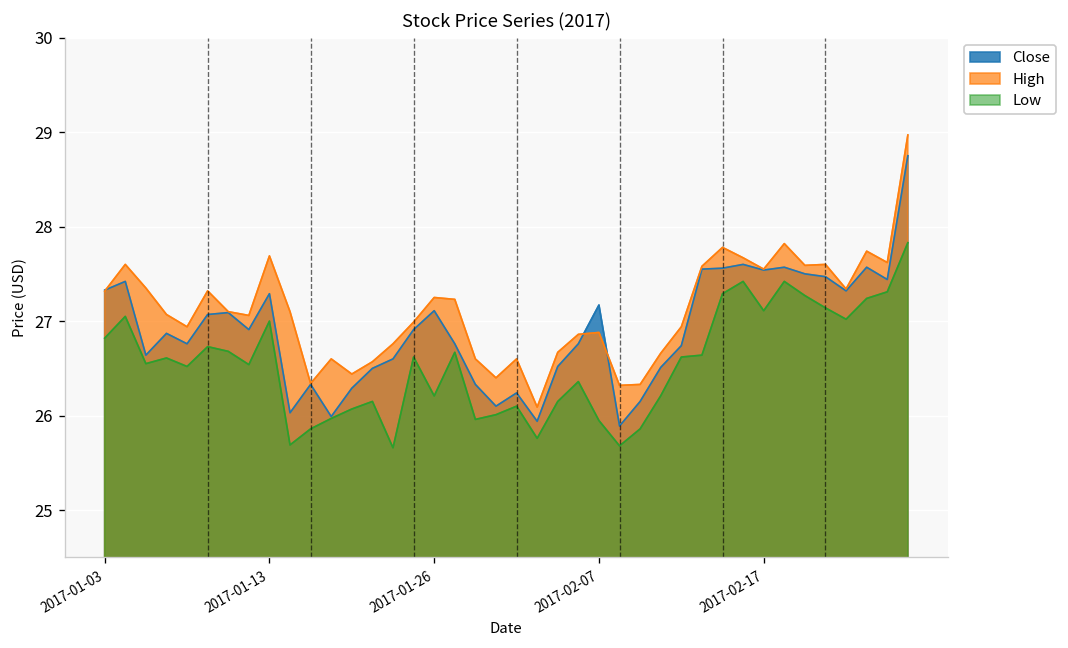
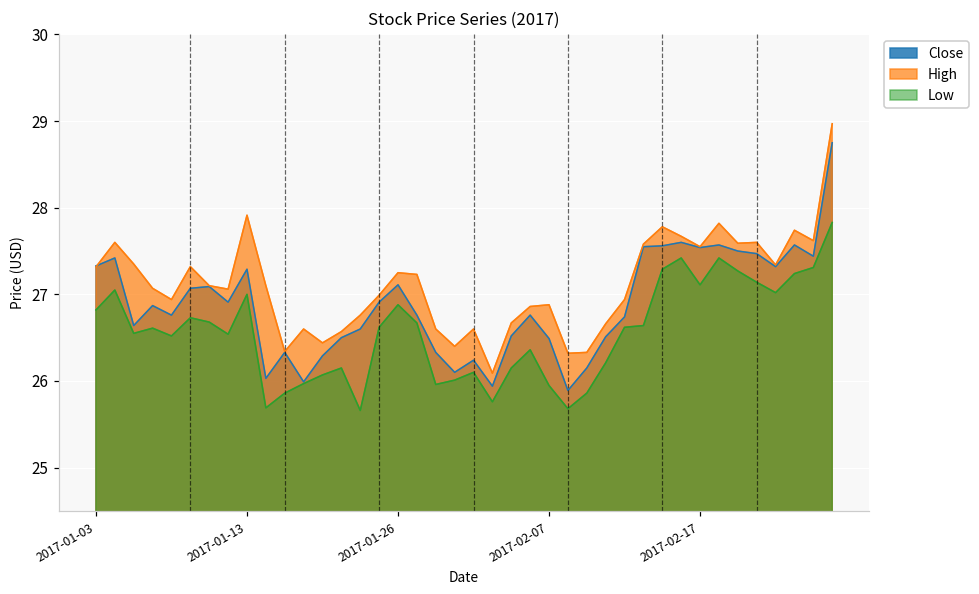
  {
    "Close": {
      "2017-01-13": 27.3,
      "2017-01-26": 27.1,
-     "2017-02-07": 27.2
+     "2017-02-07": 26.5
    },
    "High": {
-     "2017-01-13": 27.7,
+     "2017-01-13": 27.9,
      "2017-01-26": 27.3,
      "2017-02-07": 26.9
    },
    "Low": {
      "2017-01-03": 26.8,
      "2017-01-13": 27.0,
-     "2017-01-26": 26.2,
+     "2017-01-26": 26.9,
      "2017-02-07": 25.9,
      "2017-02-17": 27.1
    }
  }
